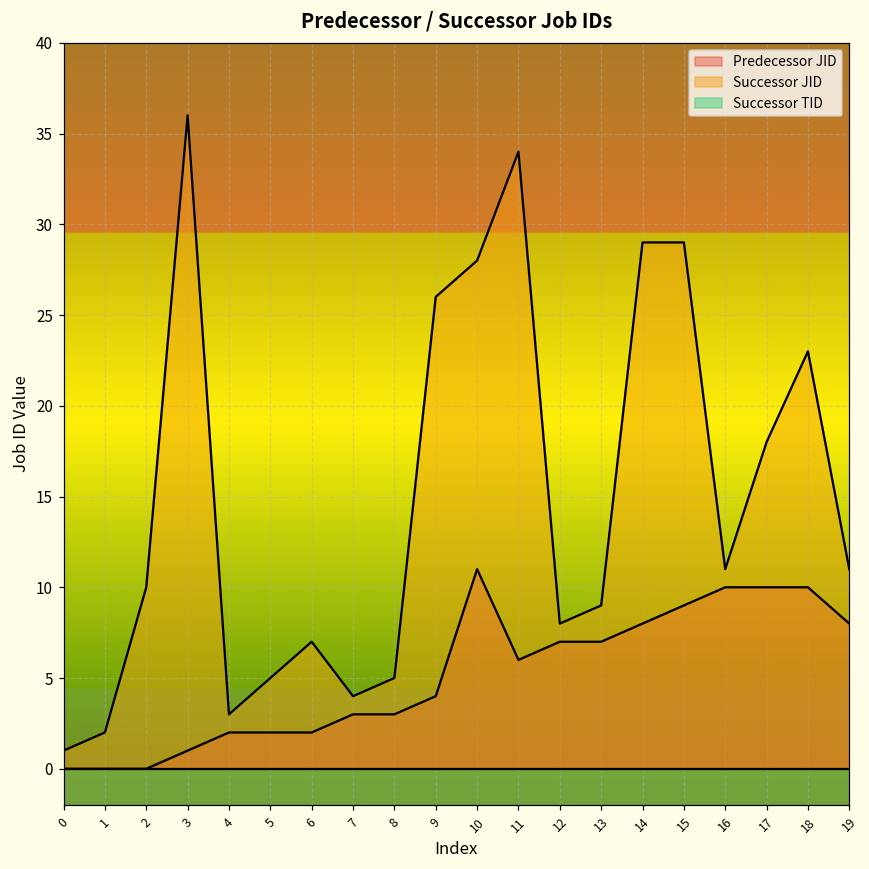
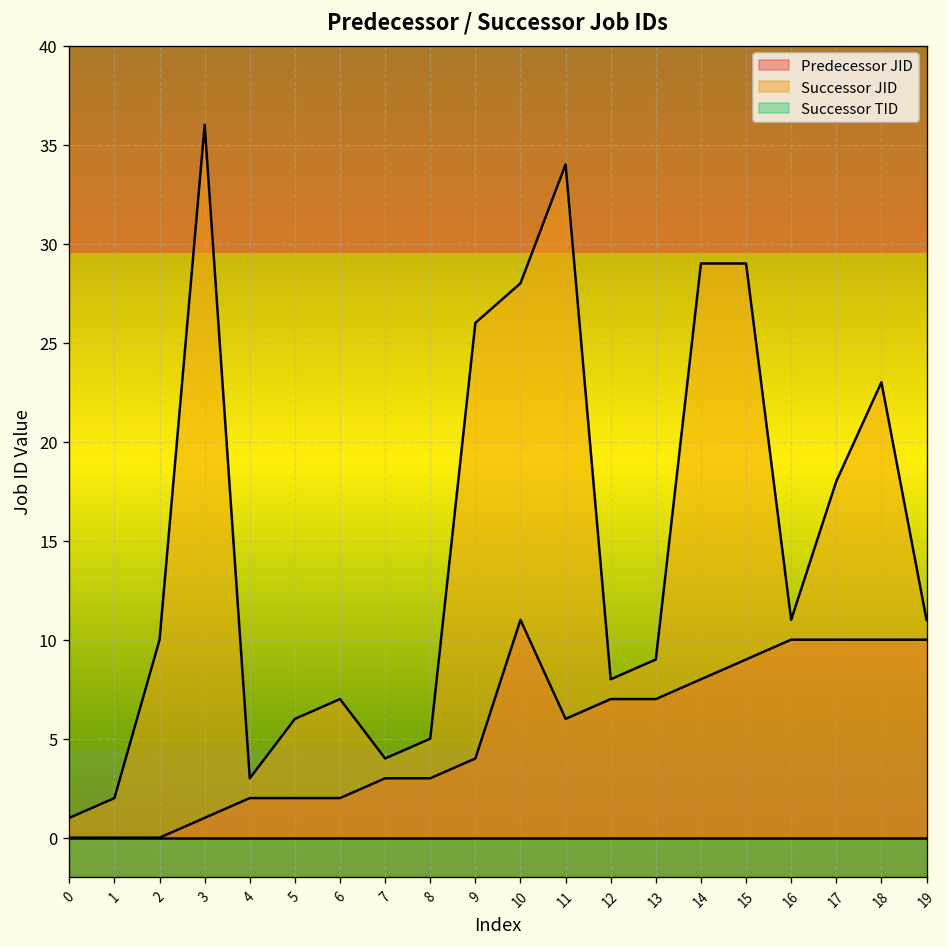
  {
    "Predecessor JID": {
      "3": 1,
      "4": 2,
      "5": 2,
      "6": 2,
      "7": 3,
      "8": 3,
      "9": 4,
      "10": 11,
      "11": 6,
      "12": 7,
      "13": 7,
      "14": 8,
      "15": 9,
      "16": 10,
      "17": 10,
      "18": 10,
-     "19": 8
+     "19": 10
    },
    "Successor JID": {
      "0": 1,
      "1": 2,
      "2": 10,
      "3": 36,
      "4": 3,
-     "5": 5,
+     "5": 6,
      "6": 7,
      "7": 4,
      "8": 5,
      "9": 26,
      "10": 28,
      "11": 34,
      "12": 8,
      "13": 9,
      "14": 29,
      "15": 29,
      "16": 11,
      "17": 18,
      "18": 23,
      "19": 11
    },
    "Successor TID": {
      "3": 0,
      "4": 0,
      "5": 0,
      "6": 0,
      "7": 0,
      "8": 0,
      "9": 0,
      "10": 0,
      "11": 0,
      "12": 0,
      "13": 0,
      "14": 0,
      "15": 0,
      "16": 0,
      "17": 0,
      "18": 0,
      "19": 0
    }
  }
